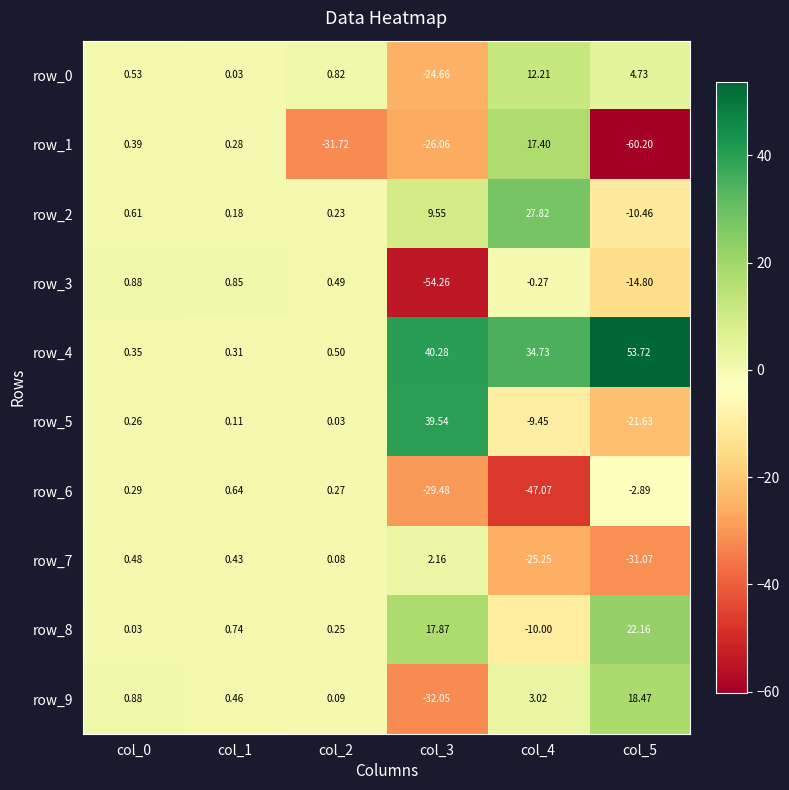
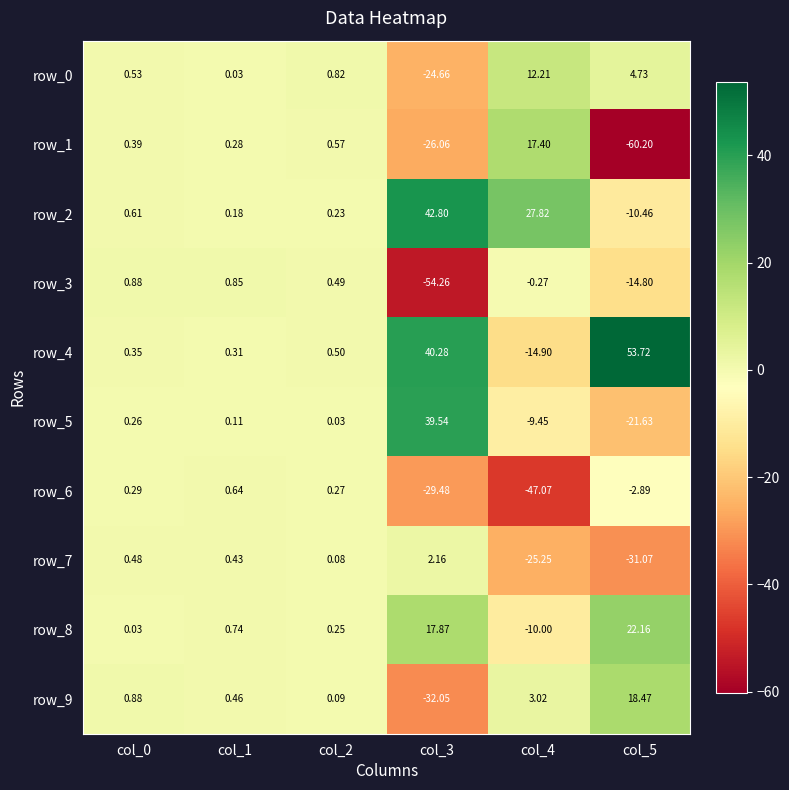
  {
    "row_0": {
      "col_0": 0.53,
      "col_1": 0.03,
      "col_2": 0.82,
      "col_3": -24.66,
      "col_4": 12.21,
      "col_5": 4.73
    },
    "row_1": {
      "col_0": 0.39,
      "col_1": 0.28,
-     "col_2": -31.72,
+     "col_2": 0.57,
      "col_3": -26.06,
      "col_4": 17.40,
      "col_5": -60.20
    },
    "row_2": {
      "col_0": 0.61,
      "col_1": 0.18,
      "col_2": 0.23,
-     "col_3": 9.55,
+     "col_3": 42.80,
      "col_4": 27.82,
      "col_5": -10.46
    },
    "row_3": {
      "col_0": 0.88,
      "col_1": 0.85,
      "col_2": 0.49,
      "col_3": -54.26,
      "col_4": -0.27,
      "col_5": -14.80
    },
    "row_4": {
      "col_0": 0.35,
      "col_1": 0.31,
      "col_2": 0.50,
      "col_3": 40.28,
-     "col_4": 34.73,
+     "col_4": -14.90,
      "col_5": 53.72
    },
    "row_5": {
      "col_0": 0.26,
      "col_1": 0.11,
      "col_2": 0.03,
      "col_3": 39.54,
      "col_4": -9.45,
      "col_5": -21.63
    },
    "row_6": {
      "col_0": 0.29,
      "col_1": 0.64,
      "col_2": 0.27,
      "col_3": -29.48,
      "col_4": -47.07,
      "col_5": -2.89
    },
    "row_7": {
      "col_0": 0.48,
      "col_1": 0.43,
      "col_2": 0.08,
      "col_3": 2.16,
      "col_4": -25.25,
      "col_5": -31.07
    },
    "row_8": {
      "col_0": 0.03,
      "col_1": 0.74,
      "col_2": 0.25,
      "col_3": 17.87,
      "col_4": -10.00,
      "col_5": 22.16
    },
    "row_9": {
      "col_0": 0.88,
      "col_1": 0.46,
      "col_2": 0.09,
      "col_3": -32.05,
      "col_4": 3.02,
      "col_5": 18.47
    }
  }
